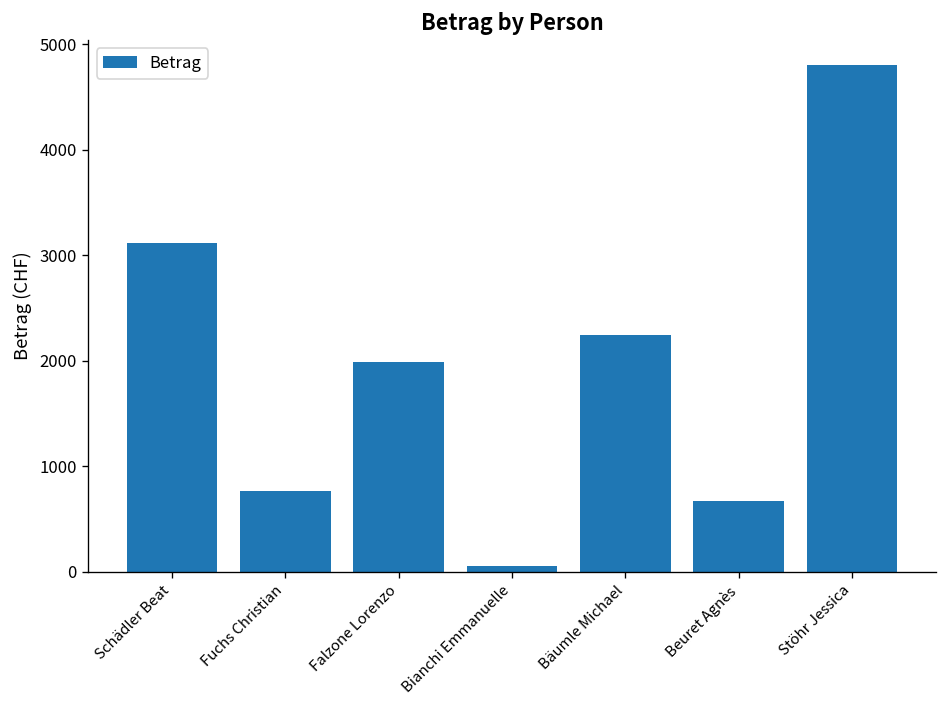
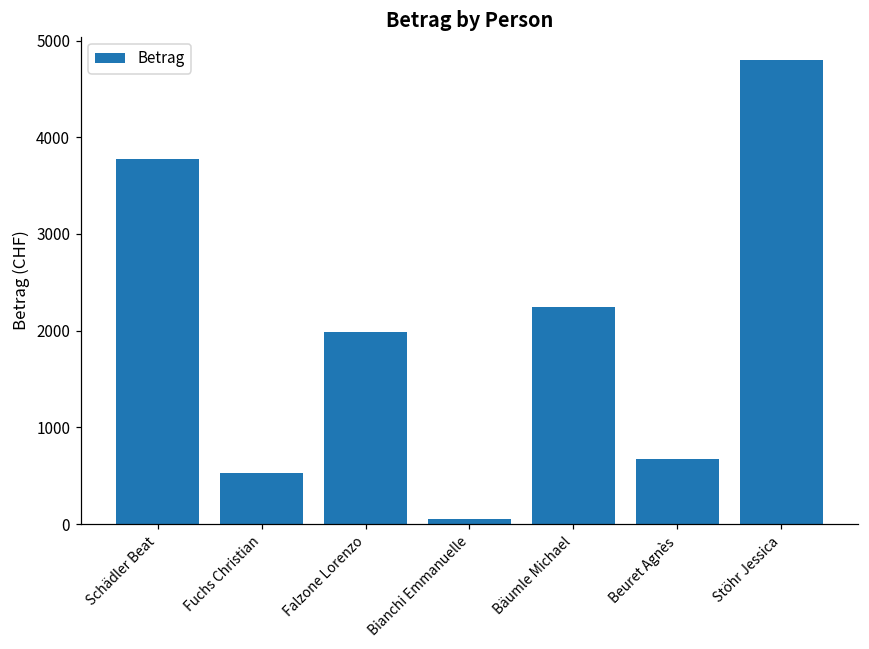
  {
-   "Schädler Beat": 3100,
-   "Fuchs Christian": 800,
+   "Schädler Beat": 3800,
+   "Fuchs Christian": 500,
    "Falzone Lorenzo": 2000,
    "Bianchi Emmanuelle": 100,
    "Bäumle Michael": 2200,
    "Beuret Agnès": 700,
    "Stöhr Jessica": 4800
  }
